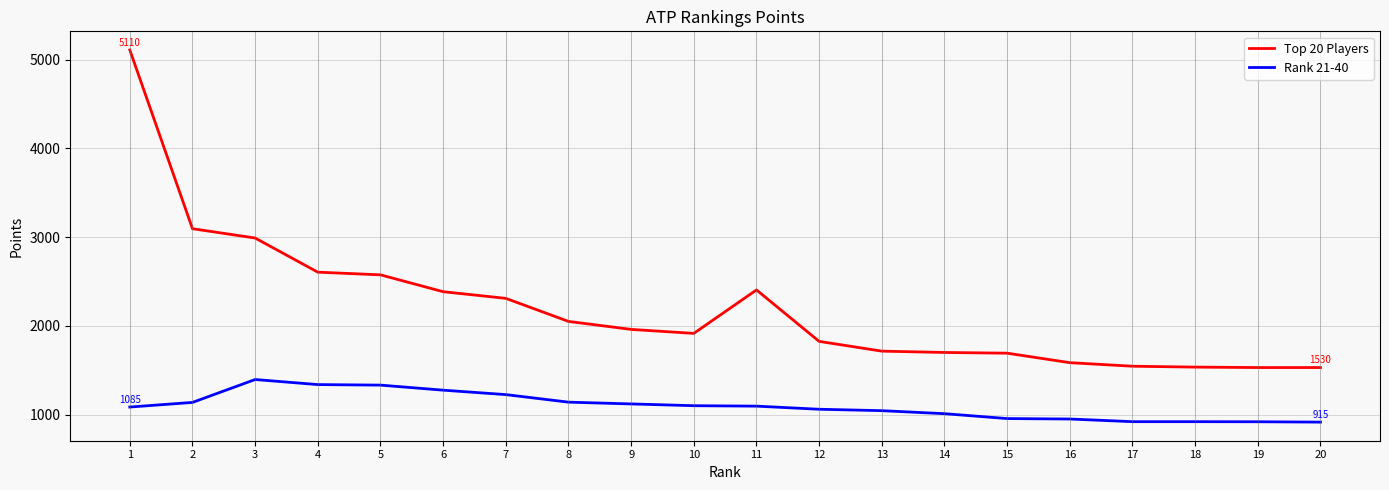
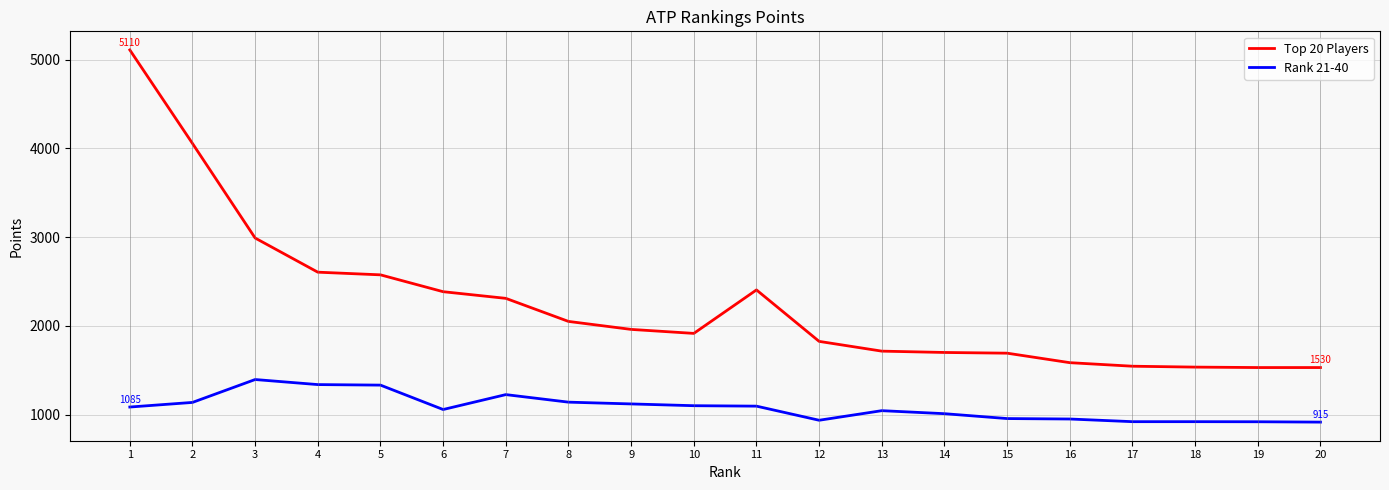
  {
    "Top 20 Players": {
-     "2": 3100,
+     "2": 4100,
      "3": 3000,
      "4": 2600,
      "5": 2600,
      "6": 2400,
      "7": 2300,
      "8": 2100,
      "9": 2000,
      "10": 1900,
      "11": 2400,
      "12": 1800,
      "13": 1700,
      "14": 1700,
      "15": 1700,
      "16": 1600,
      "17": 1500,
      "18": 1500,
      "19": 1500
    },
    "Rank 21-40": {
      "2": 1100,
      "3": 1400,
      "4": 1300,
      "5": 1300,
-     "6": 1300,
+     "6": 1100,
      "7": 1200,
      "8": 1100,
      "9": 1100,
      "10": 1100,
      "11": 1100,
-     "12": 1100,
+     "12": 900,
      "13": 1000,
      "14": 1000,
      "15": 1000,
      "16": 1000,
      "17": 900,
      "18": 900,
      "19": 900
    }
  }
